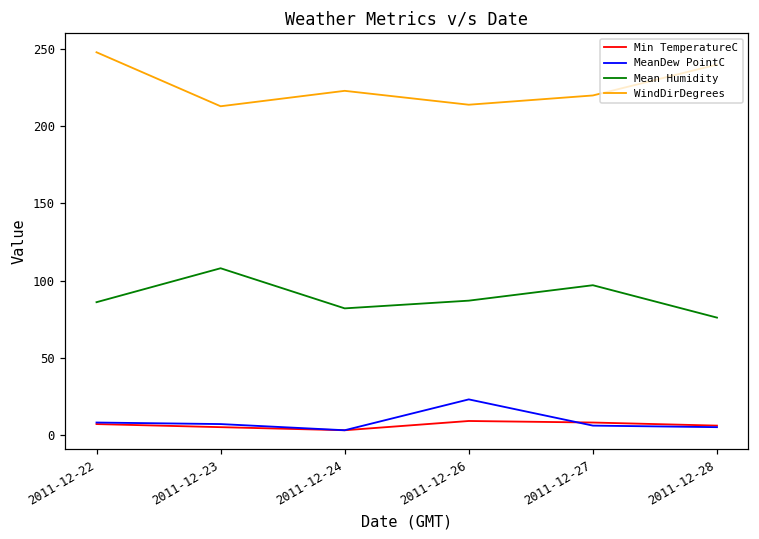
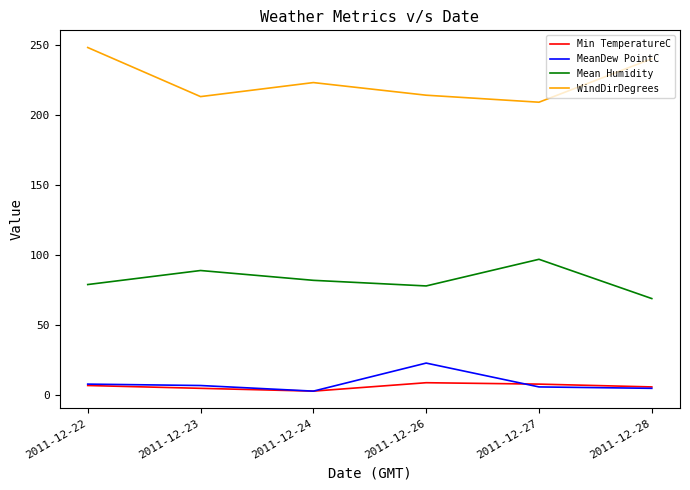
  {
    "Min TemperatureC": {
      "2011-12-23": 5,
      "2011-12-26": 9,
      "2011-12-27": 8
    },
    "MeanDew PointC": {
      "2011-12-23": 7,
      "2011-12-26": 23,
      "2011-12-27": 6
    },
    "Mean Humidity": {
-     "2011-12-22": 86,
-     "2011-12-23": 108,
+     "2011-12-22": 79,
+     "2011-12-23": 89,
      "2011-12-24": 82,
-     "2011-12-26": 87,
+     "2011-12-26": 78,
      "2011-12-27": 97,
-     "2011-12-28": 76
+     "2011-12-28": 69
    },
    "WindDirDegrees": {
      "2011-12-22": 248,
      "2011-12-23": 213,
      "2011-12-24": 223,
      "2011-12-26": 214,
-     "2011-12-27": 220
+     "2011-12-27": 209
    }
  }
